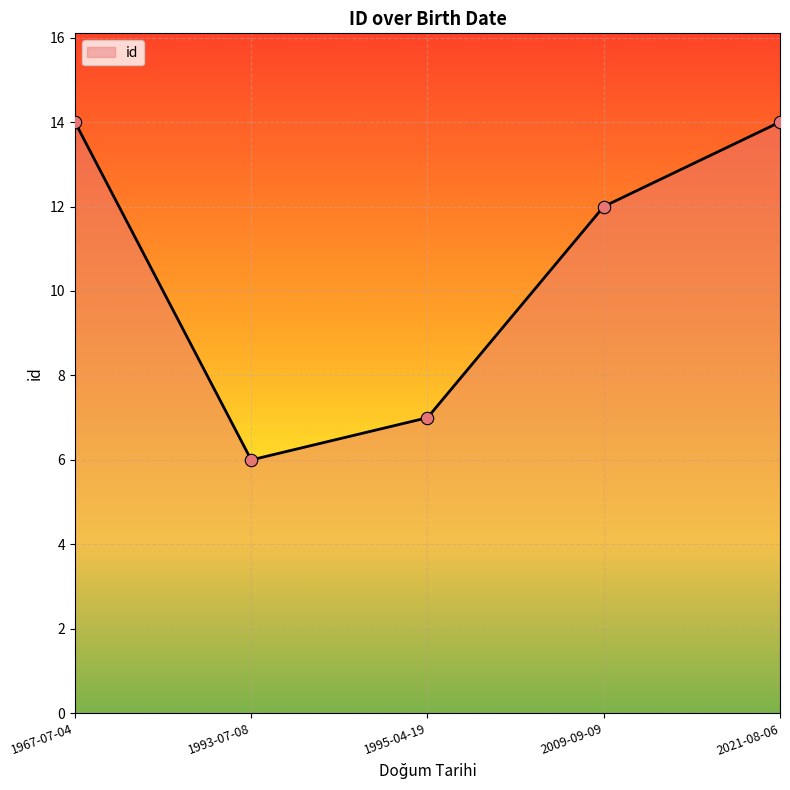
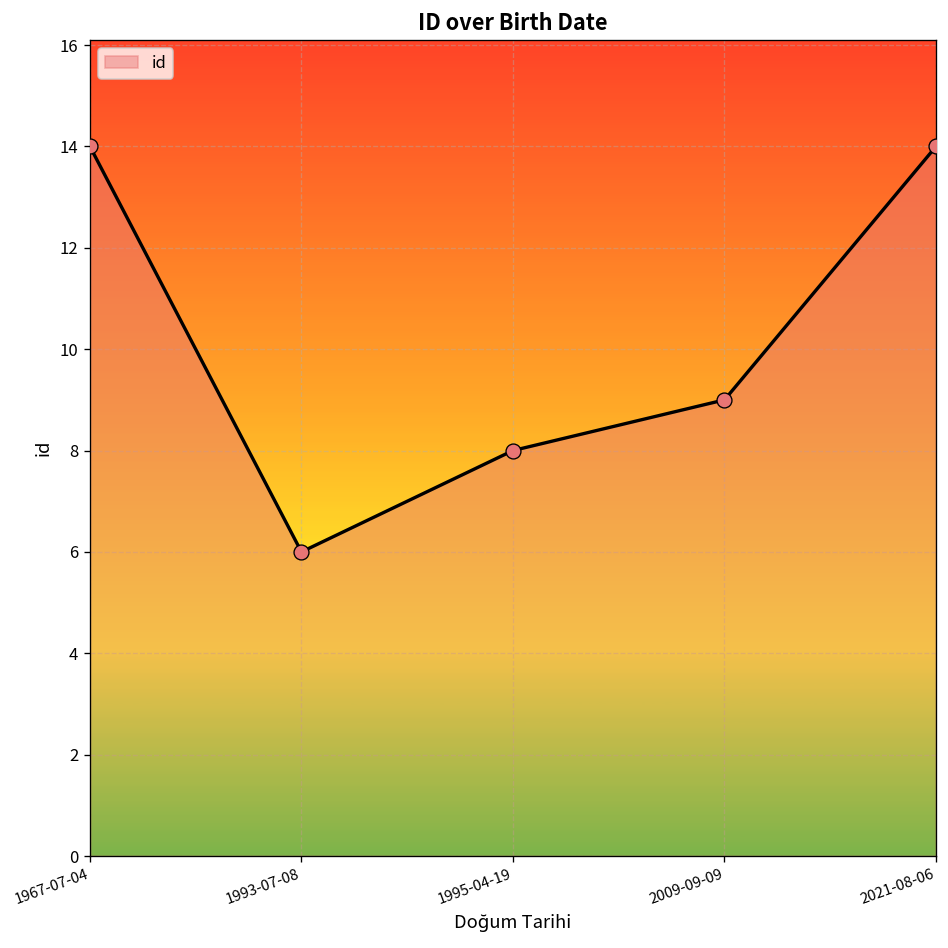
  {
    "1967-07-04": 14,
    "1993-07-08": 6,
-   "1995-04-19": 7,
-   "2009-09-09": 12,
+   "1995-04-19": 8,
+   "2009-09-09": 9,
    "2021-08-06": 14
  }
